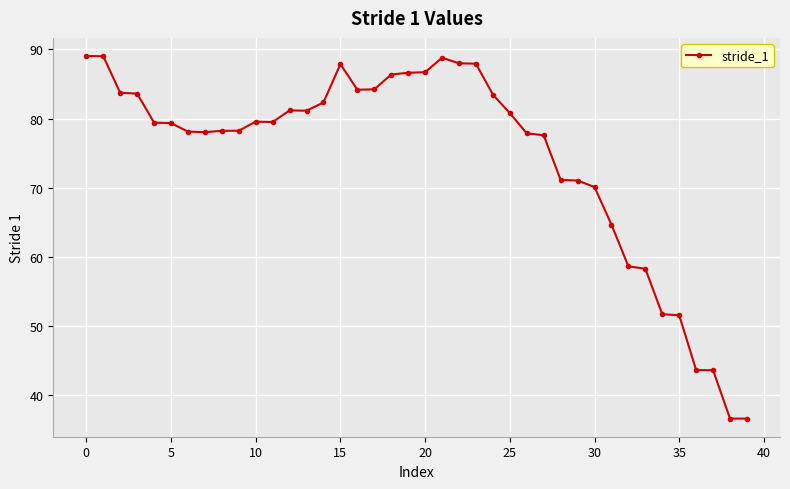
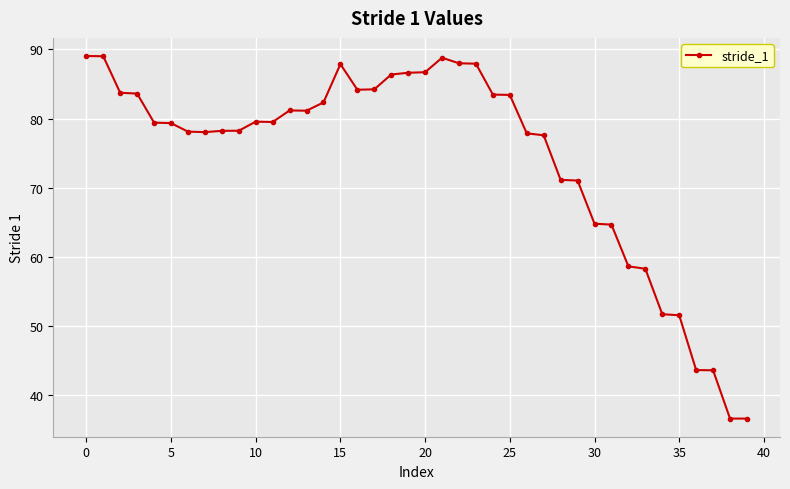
  {
    "0": 89,
    "5": 79,
    "10": 80,
    "15": 88,
    "20": 87,
-   "25": 81,
-   "30": 70,
+   "25": 83,
+   "30": 65,
    "35": 52
  }
